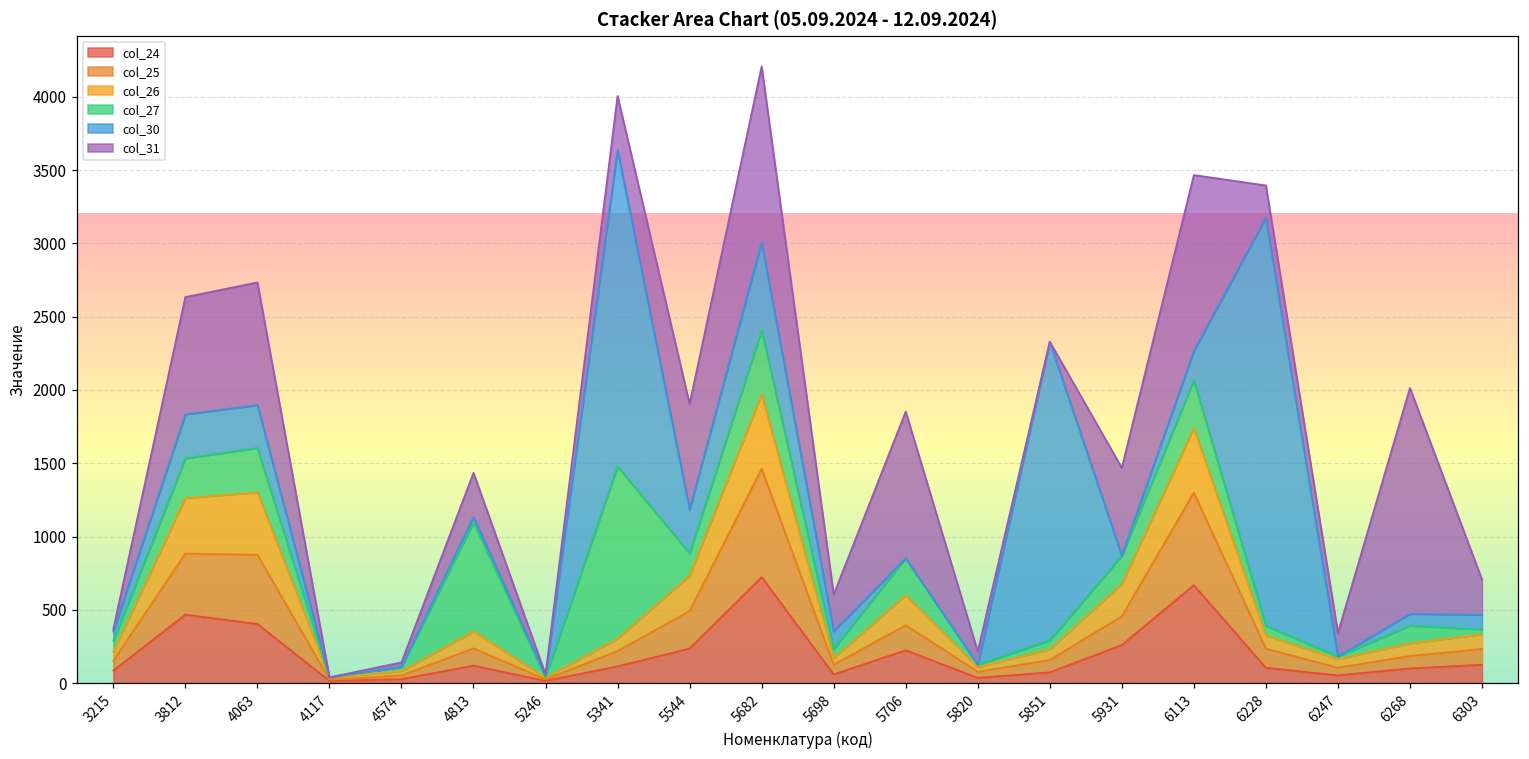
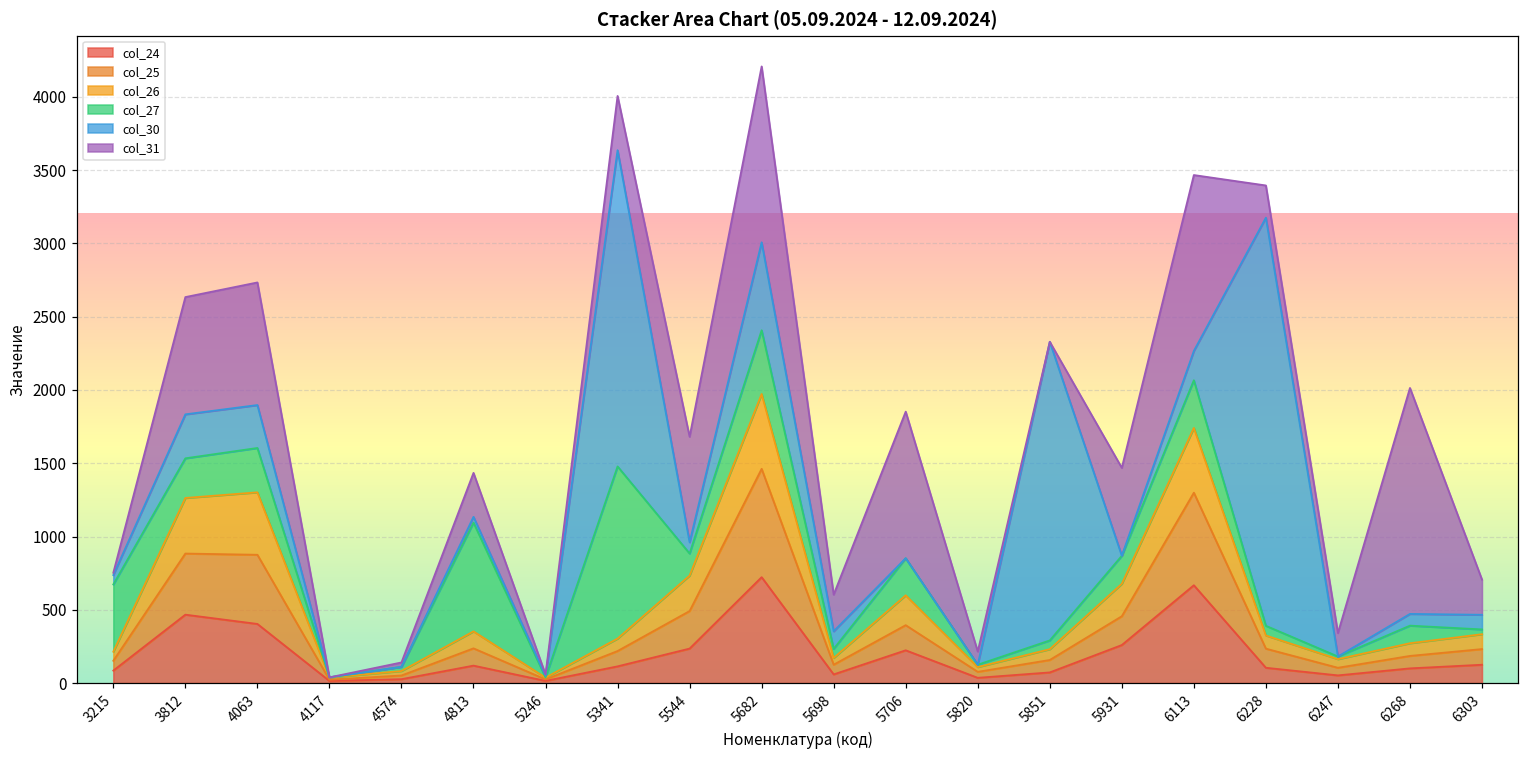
  {
    "col_27": {
-     "3215": 70,
+     "3215": 460,
      "3812": 270,
      "4063": 300,
      "4813": 740,
      "5341": 1170,
      "5544": 150,
      "5682": 440,
      "5698": 60,
      "5851": 60,
      "6113": 330,
      "6228": 70,
      "6268": 120,
      "6303": 30
    },
    "col_30": {
      "3812": 300,
      "4063": 290,
      "4813": 40,
      "5341": 2160,
-     "5544": 300,
+     "5544": 80,
      "5682": 600,
      "5698": 120,
      "6113": 200,
      "6228": 2780,
      "6268": 80,
      "6303": 100
    },
    "col_31": {
      "3812": 800,
      "4063": 840,
      "4574": 30,
      "4813": 300,
      "5341": 370,
      "5544": 720,
      "5682": 1200,
      "5698": 250,
      "5706": 1000,
      "5820": 90,
      "5931": 600,
      "6113": 1200,
      "6228": 220,
      "6247": 160,
      "6268": 1540,
      "6303": 240
    }
  }
